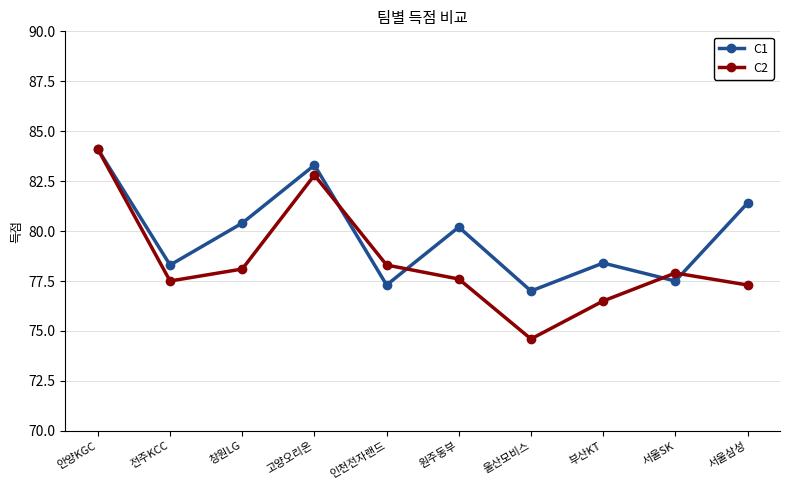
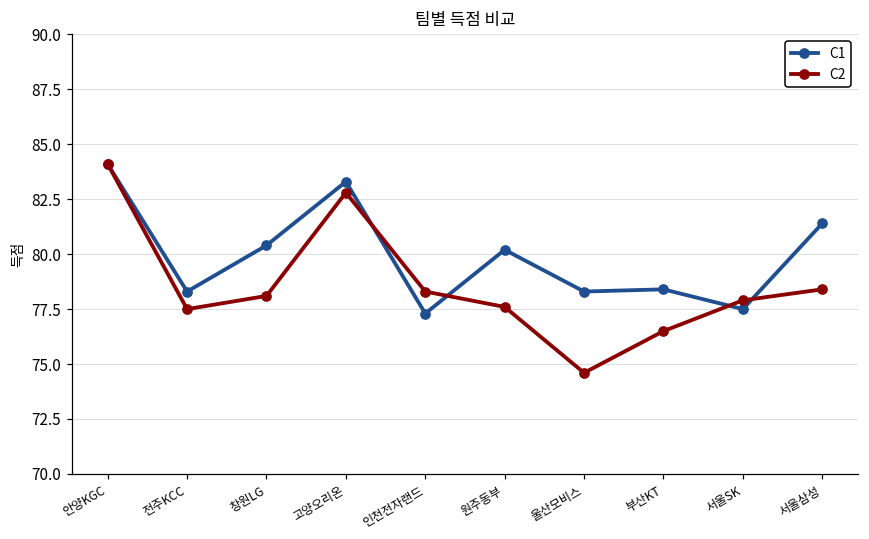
  {
    "C1": {
      "전주KCC": 78.3,
      "창원LG": 80.4,
      "고양오리온": 83.3,
      "인천전자랜드": 77.3,
      "원주동부": 80.2,
-     "울산모비스": 77.0,
+     "울산모비스": 78.3,
      "부산KT": 78.4,
      "서울SK": 77.5,
      "서울삼성": 81.4
    },
    "C2": {
      "전주KCC": 77.5,
      "창원LG": 78.1,
      "고양오리온": 82.8,
      "인천전자랜드": 78.3,
      "원주동부": 77.6,
      "울산모비스": 74.6,
      "부산KT": 76.5,
      "서울SK": 77.9,
-     "서울삼성": 77.3
+     "서울삼성": 78.4
    }
  }
